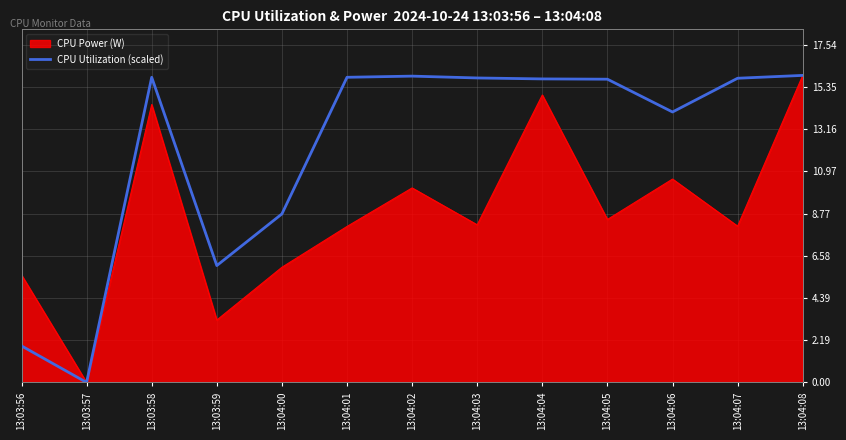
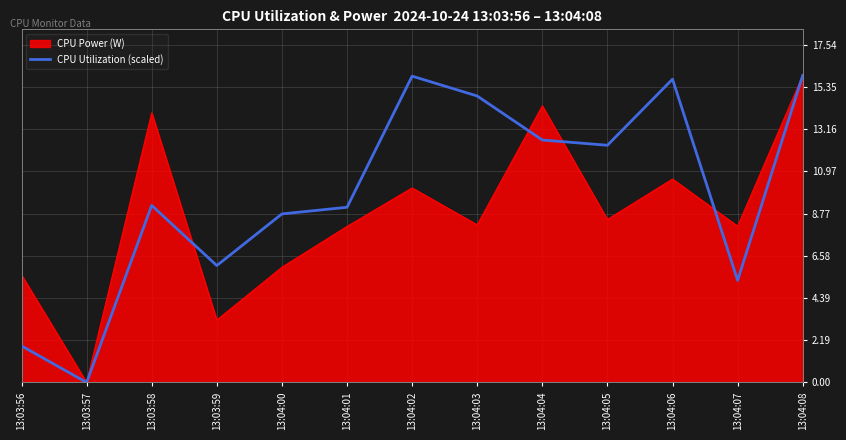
  {
    "CPU Power (W)": {
      "13:03:56": 5.6,
-     "13:03:58": 14.4,
+     "13:03:58": 14.0,
      "13:03:59": 3.2,
      "13:04:00": 6.0,
      "13:04:01": 8.1,
      "13:04:02": 10.1,
      "13:04:03": 8.2,
-     "13:04:04": 14.9,
+     "13:04:04": 14.4,
      "13:04:05": 8.5,
      "13:04:06": 10.6,
      "13:04:07": 8.1
    },
    "CPU Utilization (scaled)": {
      "13:03:56": 1.9,
-     "13:03:58": 15.9,
+     "13:03:58": 9.2,
      "13:03:59": 6.1,
      "13:04:00": 8.8,
-     "13:04:01": 15.9,
+     "13:04:01": 9.1,
      "13:04:02": 15.9,
-     "13:04:03": 15.8,
-     "13:04:04": 15.8,
-     "13:04:05": 15.8,
-     "13:04:06": 14.0,
-     "13:04:07": 15.8
+     "13:04:03": 14.9,
+     "13:04:04": 12.6,
+     "13:04:05": 12.3,
+     "13:04:06": 15.8,
+     "13:04:07": 5.3
    }
  }
